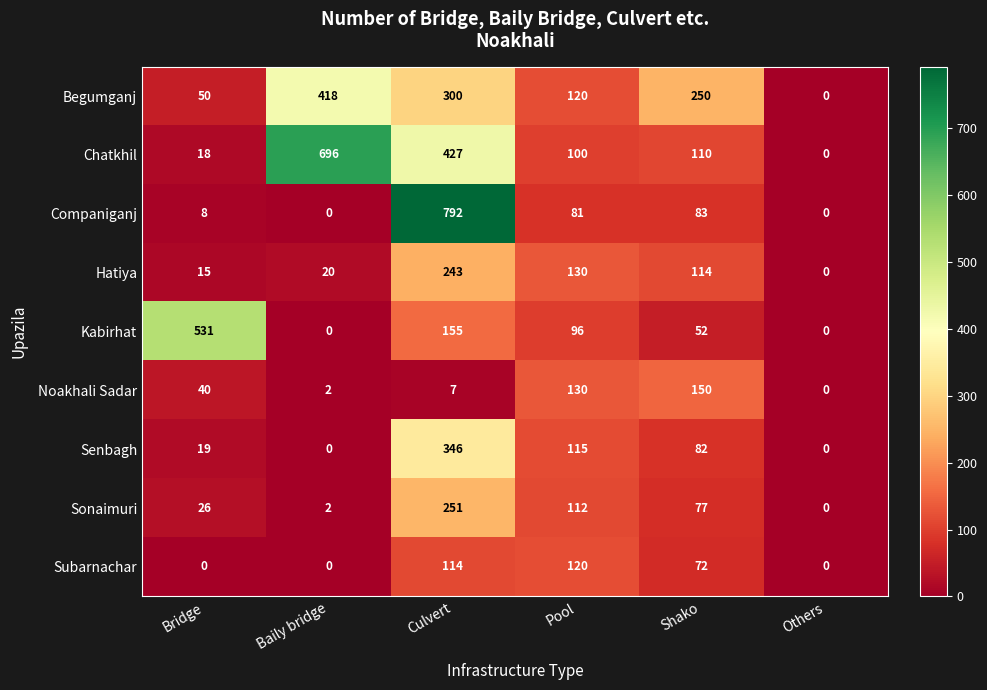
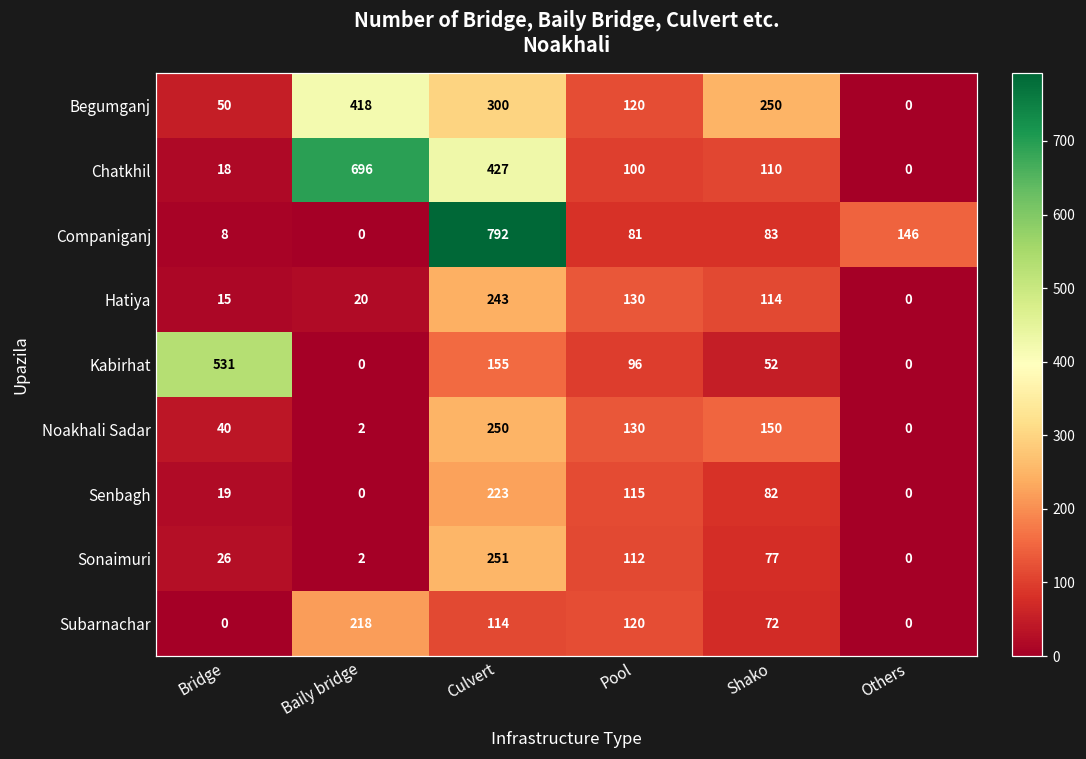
  {
    "Begumganj": {
      "Bridge": 50,
      "Baily bridge": 418,
      "Culvert": 300,
      "Pool": 120,
      "Shako": 250,
      "Others": 0
    },
    "Chatkhil": {
      "Bridge": 18,
      "Baily bridge": 696,
      "Culvert": 427,
      "Pool": 100,
      "Shako": 110,
      "Others": 0
    },
    "Companiganj": {
      "Bridge": 8,
      "Baily bridge": 0,
      "Culvert": 792,
      "Pool": 81,
      "Shako": 83,
-     "Others": 0
+     "Others": 146
    },
    "Hatiya": {
      "Bridge": 15,
      "Baily bridge": 20,
      "Culvert": 243,
      "Pool": 130,
      "Shako": 114,
      "Others": 0
    },
    "Kabirhat": {
      "Bridge": 531,
      "Baily bridge": 0,
      "Culvert": 155,
      "Pool": 96,
      "Shako": 52,
      "Others": 0
    },
    "Noakhali Sadar": {
      "Bridge": 40,
      "Baily bridge": 2,
-     "Culvert": 7,
+     "Culvert": 250,
      "Pool": 130,
      "Shako": 150,
      "Others": 0
    },
    "Senbagh": {
      "Bridge": 19,
      "Baily bridge": 0,
-     "Culvert": 346,
+     "Culvert": 223,
      "Pool": 115,
      "Shako": 82,
      "Others": 0
    },
    "Sonaimuri": {
      "Bridge": 26,
      "Baily bridge": 2,
      "Culvert": 251,
      "Pool": 112,
      "Shako": 77,
      "Others": 0
    },
    "Subarnachar": {
      "Bridge": 0,
-     "Baily bridge": 0,
+     "Baily bridge": 218,
      "Culvert": 114,
      "Pool": 120,
      "Shako": 72,
      "Others": 0
    }
  }
